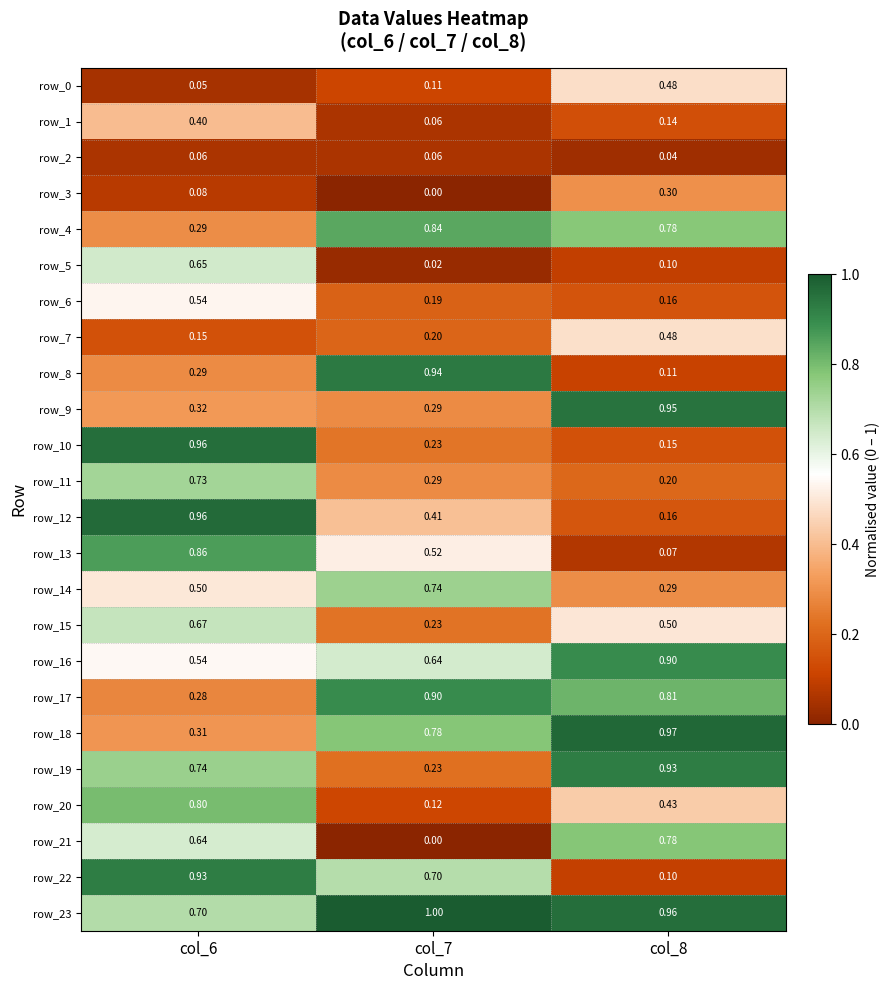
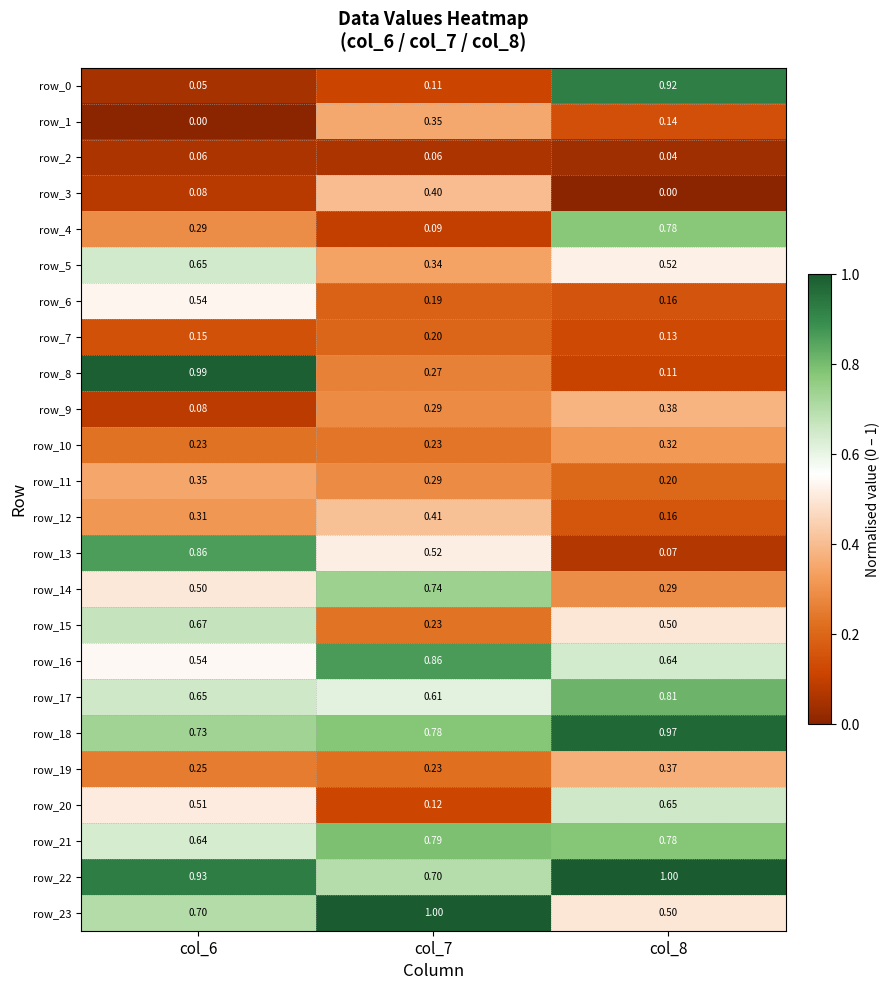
  {
    "row_0": {
      "col_6": 0.05,
      "col_7": 0.11,
-     "col_8": 0.48
+     "col_8": 0.92
    },
    "row_1": {
-     "col_6": 0.40,
-     "col_7": 0.06,
+     "col_6": 0.00,
+     "col_7": 0.35,
      "col_8": 0.14
    },
    "row_2": {
      "col_6": 0.06,
      "col_7": 0.06,
      "col_8": 0.04
    },
    "row_3": {
      "col_6": 0.08,
-     "col_7": 0.00,
-     "col_8": 0.30
+     "col_7": 0.40,
+     "col_8": 0.00
    },
    "row_4": {
      "col_6": 0.29,
-     "col_7": 0.84,
+     "col_7": 0.09,
      "col_8": 0.78
    },
    "row_5": {
      "col_6": 0.65,
-     "col_7": 0.02,
-     "col_8": 0.10
+     "col_7": 0.34,
+     "col_8": 0.52
    },
    "row_6": {
      "col_6": 0.54,
      "col_7": 0.19,
      "col_8": 0.16
    },
    "row_7": {
      "col_6": 0.15,
      "col_7": 0.20,
-     "col_8": 0.48
+     "col_8": 0.13
    },
    "row_8": {
-     "col_6": 0.29,
-     "col_7": 0.94,
+     "col_6": 0.99,
+     "col_7": 0.27,
      "col_8": 0.11
    },
    "row_9": {
-     "col_6": 0.32,
+     "col_6": 0.08,
      "col_7": 0.29,
-     "col_8": 0.95
+     "col_8": 0.38
    },
    "row_10": {
-     "col_6": 0.96,
+     "col_6": 0.23,
      "col_7": 0.23,
-     "col_8": 0.15
+     "col_8": 0.32
    },
    "row_11": {
-     "col_6": 0.73,
+     "col_6": 0.35,
      "col_7": 0.29,
      "col_8": 0.20
    },
    "row_12": {
-     "col_6": 0.96,
+     "col_6": 0.31,
      "col_7": 0.41,
      "col_8": 0.16
    },
    "row_13": {
      "col_6": 0.86,
      "col_7": 0.52,
      "col_8": 0.07
    },
    "row_14": {
      "col_6": 0.50,
      "col_7": 0.74,
      "col_8": 0.29
    },
    "row_15": {
      "col_6": 0.67,
      "col_7": 0.23,
      "col_8": 0.50
    },
    "row_16": {
      "col_6": 0.54,
-     "col_7": 0.64,
-     "col_8": 0.90
+     "col_7": 0.86,
+     "col_8": 0.64
    },
    "row_17": {
-     "col_6": 0.28,
-     "col_7": 0.90,
+     "col_6": 0.65,
+     "col_7": 0.61,
      "col_8": 0.81
    },
    "row_18": {
-     "col_6": 0.31,
+     "col_6": 0.73,
      "col_7": 0.78,
      "col_8": 0.97
    },
    "row_19": {
-     "col_6": 0.74,
+     "col_6": 0.25,
      "col_7": 0.23,
-     "col_8": 0.93
+     "col_8": 0.37
    },
    "row_20": {
-     "col_6": 0.80,
+     "col_6": 0.51,
      "col_7": 0.12,
-     "col_8": 0.43
+     "col_8": 0.65
    },
    "row_21": {
      "col_6": 0.64,
-     "col_7": 0.00,
+     "col_7": 0.79,
      "col_8": 0.78
    },
    "row_22": {
      "col_6": 0.93,
      "col_7": 0.70,
-     "col_8": 0.10
+     "col_8": 1.00
    },
    "row_23": {
      "col_6": 0.70,
      "col_7": 1.00,
-     "col_8": 0.96
+     "col_8": 0.50
    }
  }
